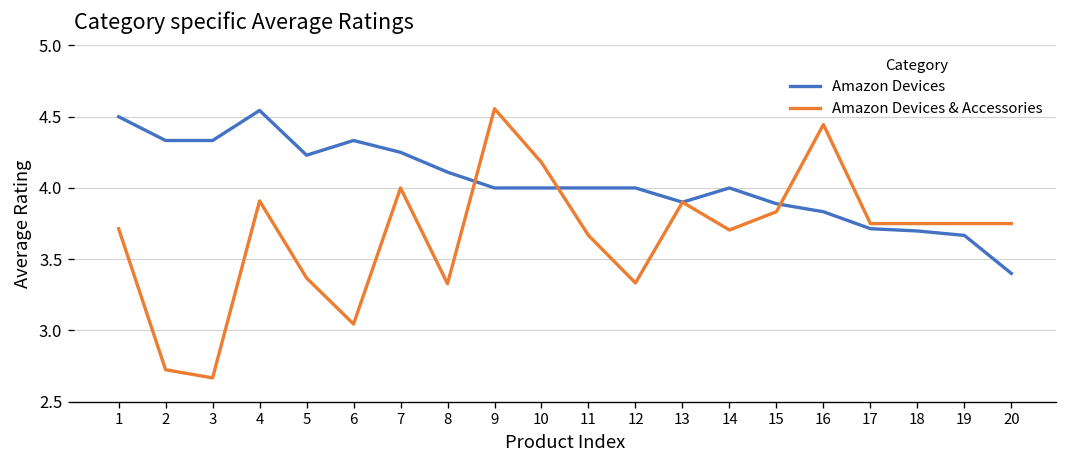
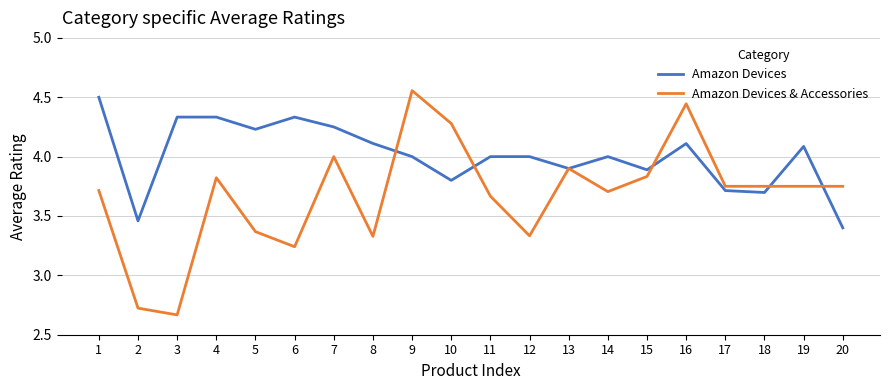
  {
    "Amazon Devices": {
      "1": 4.50,
-     "2": 4.33,
+     "2": 3.46,
      "3": 4.33,
-     "4": 4.54,
+     "4": 4.33,
      "5": 4.23,
      "6": 4.33,
      "7": 4.25,
      "8": 4.11,
      "9": 4.00,
-     "10": 4.0,
+     "10": 3.8,
      "11": 4.00,
      "12": 4.00,
      "14": 4.00,
      "15": 3.89,
-     "16": 3.83,
+     "16": 4.11,
      "17": 3.71,
      "18": 3.70,
-     "19": 3.67,
+     "19": 4.09,
      "20": 3.40
    },
    "Amazon Devices & Accessories": {
      "1": 3.71,
      "2": 2.72,
      "3": 2.67,
-     "4": 3.91,
+     "4": 3.82,
      "5": 3.37,
-     "6": 3.05,
+     "6": 3.24,
      "7": 4.00,
      "8": 3.33,
      "9": 4.56,
-     "10": 4.18,
+     "10": 4.28,
      "11": 3.67,
      "12": 3.33,
      "14": 3.71,
      "15": 3.83,
      "16": 4.45,
      "17": 3.75,
      "18": 3.75,
      "19": 3.75,
      "20": 3.75
    }
  }
